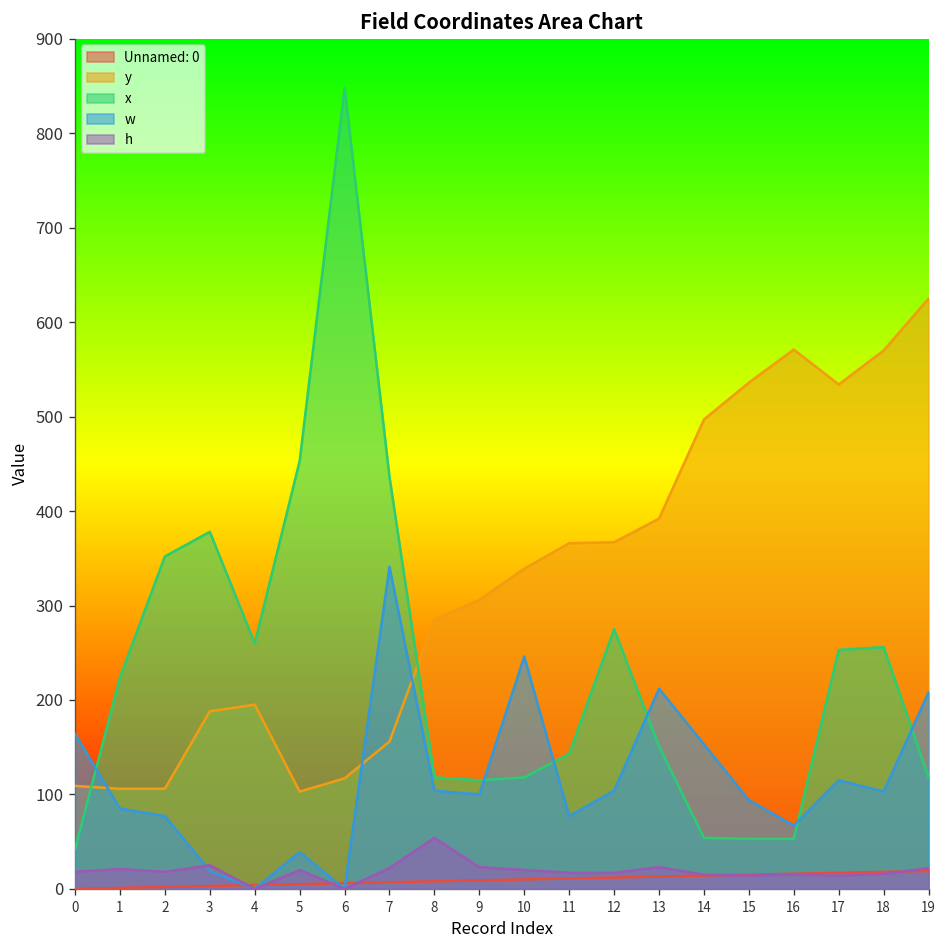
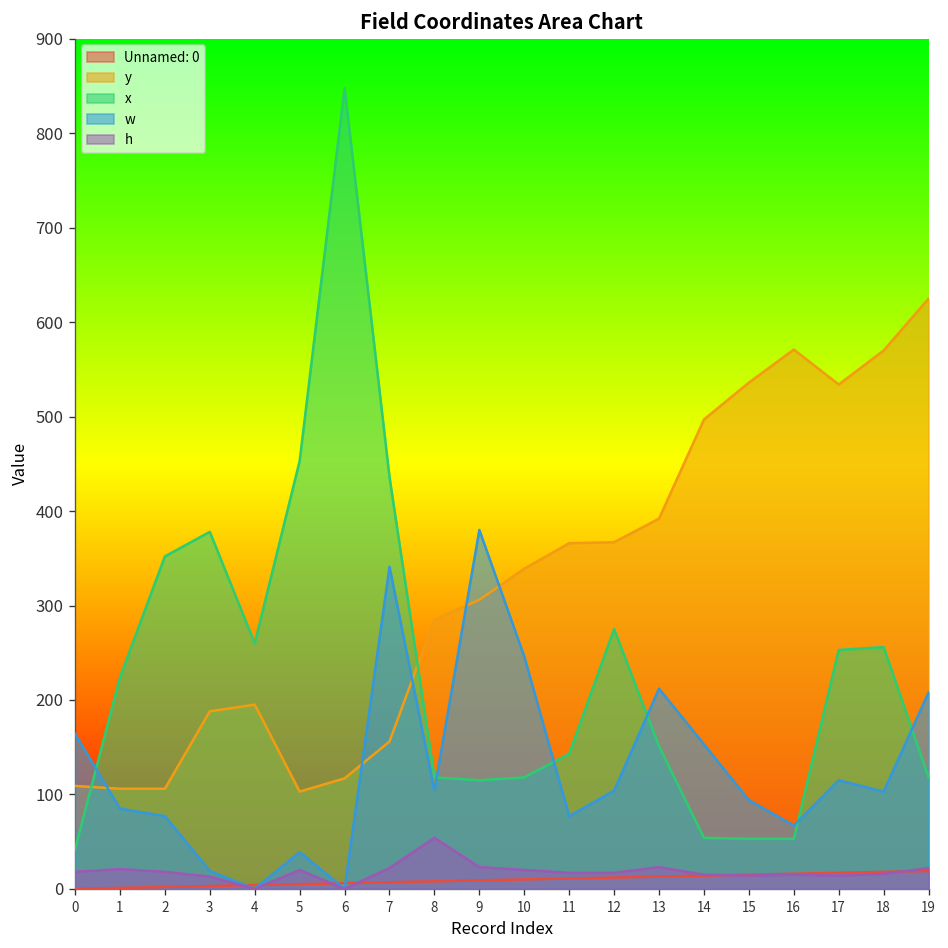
  {
    "Unnamed: 0": {
      "0": 0,
      "1": 0,
      "2": 0,
      "3": 0,
      "4": 0,
      "5": 10,
      "6": 10,
      "7": 10,
      "8": 10,
      "9": 10,
      "10": 10,
      "11": 10,
      "12": 10,
      "13": 10
    },
    "y": {
      "0": 110,
      "1": 110,
      "2": 110,
      "3": 190,
      "4": 200,
      "5": 100,
      "6": 120,
      "7": 160,
      "8": 290,
      "9": 310,
      "10": 340,
      "11": 370,
      "12": 370,
      "13": 390,
      "14": 500,
      "15": 540,
      "16": 570,
      "17": 530,
      "18": 570,
      "19": 630
    },
    "x": {
      "0": 40,
      "1": 220,
      "2": 350,
      "3": 380,
      "4": 260,
      "5": 450,
      "6": 850,
      "7": 440,
      "8": 120,
      "9": 120,
      "10": 120,
      "11": 140,
      "12": 280,
      "13": 150,
      "14": 50,
      "15": 50,
      "16": 50,
      "17": 250,
      "18": 260,
      "19": 120
    },
    "w": {
      "0": 160,
      "1": 90,
      "2": 80,
      "3": 20,
      "5": 40,
      "7": 340,
      "8": 100,
-     "9": 100,
+     "9": 380,
      "10": 250,
      "11": 80,
      "12": 100,
      "13": 210,
      "14": 150,
      "15": 90,
      "16": 70,
      "17": 120,
      "18": 100,
      "19": 210
    },
    "h": {
      "0": 20,
      "1": 20,
      "2": 20,
-     "3": 30,
+     "3": 10,
      "5": 20,
      "7": 20,
      "8": 50,
      "9": 20,
      "10": 20,
      "11": 20,
      "12": 20,
      "13": 20
    }
  }
